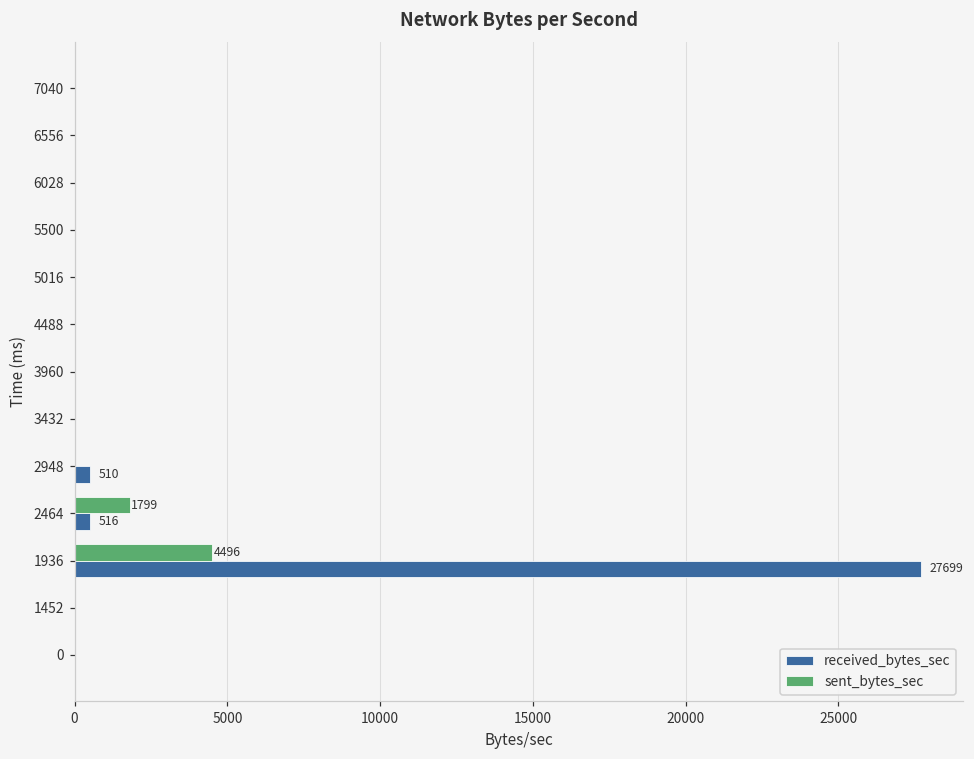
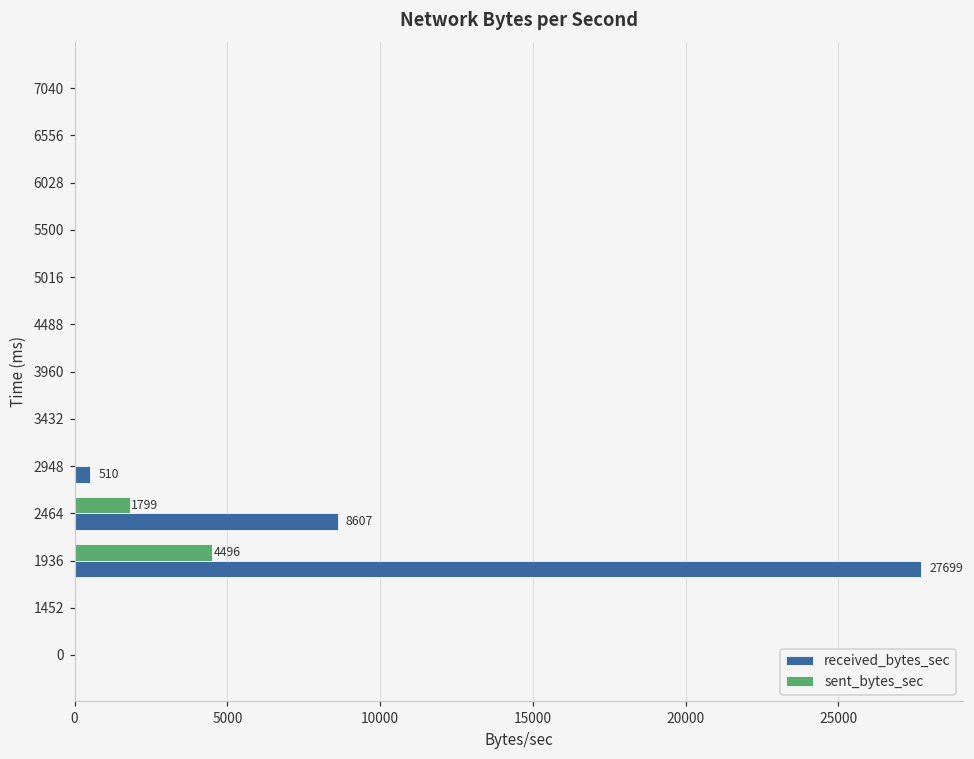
  {
    "received_bytes_sec": {
      "2948": 510,
-     "2464": 516,
+     "2464": 8607,
      "1936": 27699
    },
    "sent_bytes_sec": {
      "2464": 1799,
      "1936": 4496
    }
  }
